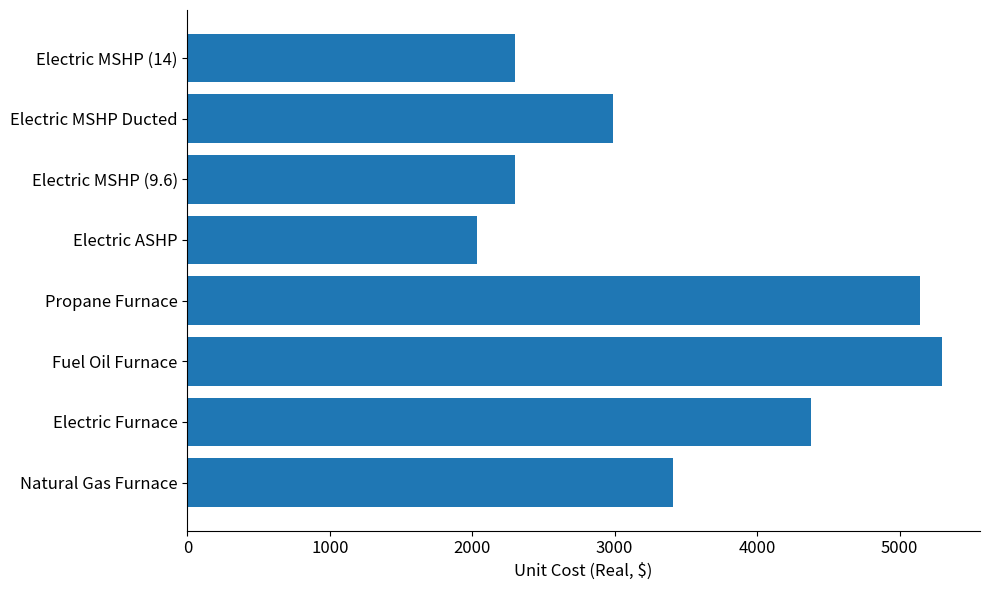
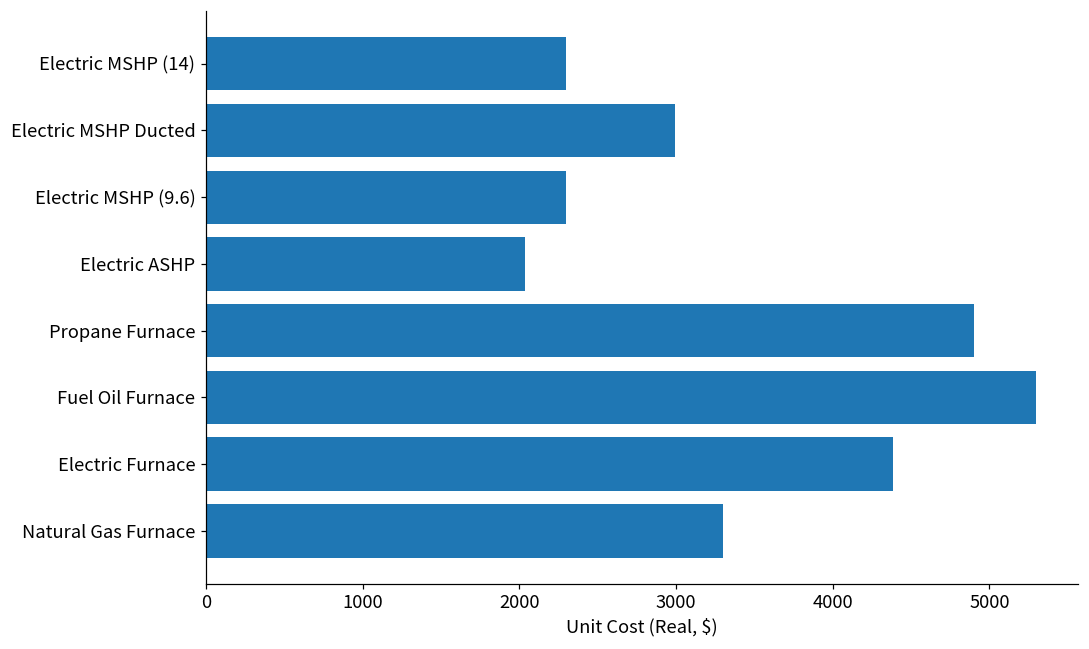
  {
    "Electric MSHP (14)": 2300,
    "Electric MSHP Ducted": 2990,
    "Electric MSHP (9.6)": 2300,
    "Electric ASHP": 2040,
-   "Propane Furnace": 5150,
+   "Propane Furnace": 4900,
    "Fuel Oil Furnace": 5300,
    "Electric Furnace": 4380,
-   "Natural Gas Furnace": 3410
+   "Natural Gas Furnace": 3300
  }
